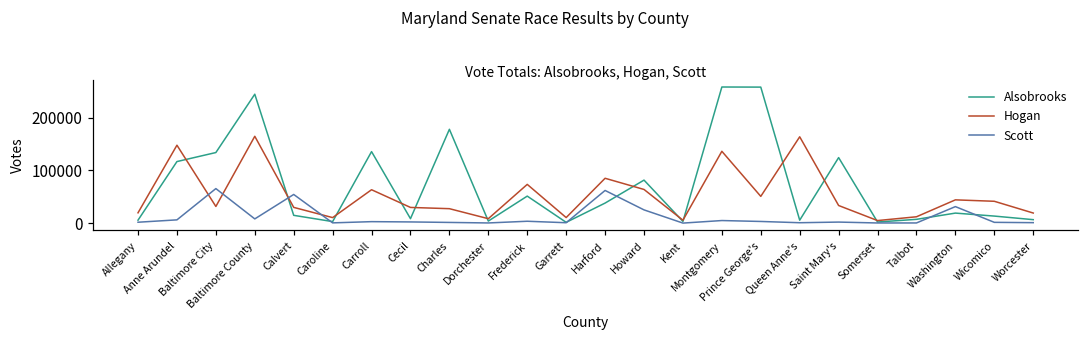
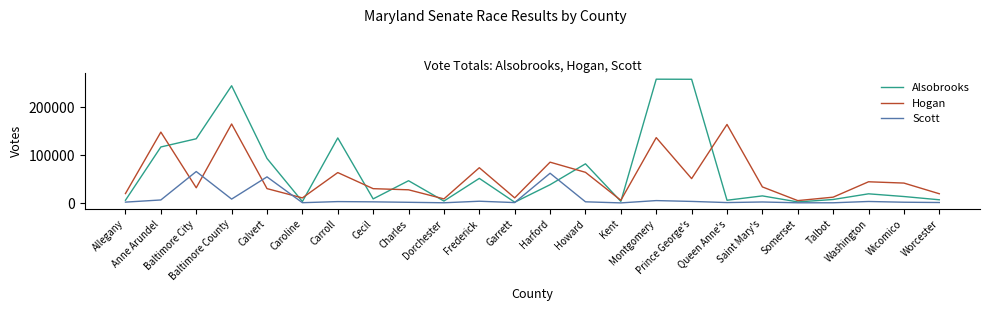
  {
    "Alsobrooks": {
      "Anne Arundel": 120000,
      "Baltimore City": 130000,
      "Baltimore County": 240000,
-     "Calvert": 10000,
+     "Calvert": 90000,
      "Carroll": 140000,
      "Cecil": 10000,
-     "Charles": 180000,
+     "Charles": 50000,
      "Frederick": 50000,
      "Harford": 40000,
      "Howard": 80000,
      "Montgomery": 260000,
      "Prince George's": 260000,
-     "Saint Mary's": 120000,
+     "Saint Mary's": 10000,
      "Washington": 20000,
      "Wicomico": 10000,
      "Worcester": 10000
    },
    "Hogan": {
      "Allegany": 20000,
      "Anne Arundel": 150000,
      "Baltimore City": 30000,
      "Baltimore County": 160000,
      "Calvert": 30000,
      "Caroline": 10000,
      "Carroll": 60000,
      "Cecil": 30000,
      "Charles": 30000,
      "Frederick": 70000,
      "Garrett": 10000,
      "Harford": 90000,
      "Howard": 60000,
      "Montgomery": 140000,
      "Prince George's": 50000,
      "Queen Anne's": 160000,
      "Saint Mary's": 30000,
      "Washington": 40000,
      "Wicomico": 40000,
      "Worcester": 20000
    },
    "Scott": {
      "Anne Arundel": 10000,
      "Baltimore City": 70000,
      "Baltimore County": 10000,
      "Calvert": 50000,
      "Carroll": 0,
      "Cecil": 0,
      "Charles": 0,
      "Frederick": 0,
      "Harford": 60000,
-     "Howard": 30000,
+     "Howard": 0,
      "Montgomery": 10000,
      "Prince George's": 0,
      "Saint Mary's": 0,
      "Talbot": 0,
-     "Washington": 30000,
+     "Washington": 0,
      "Wicomico": 0,
      "Worcester": 0
    }
  }
